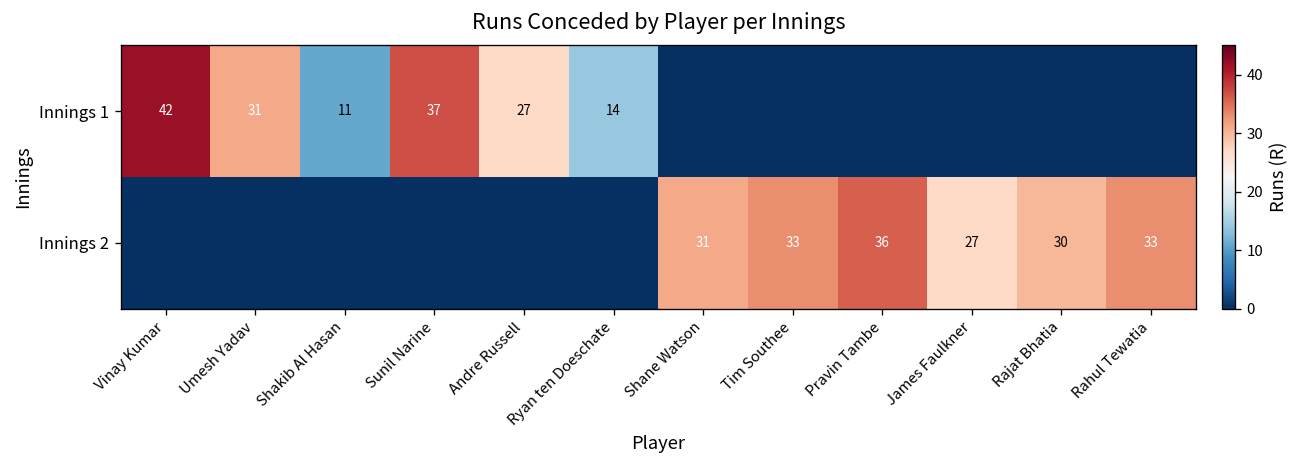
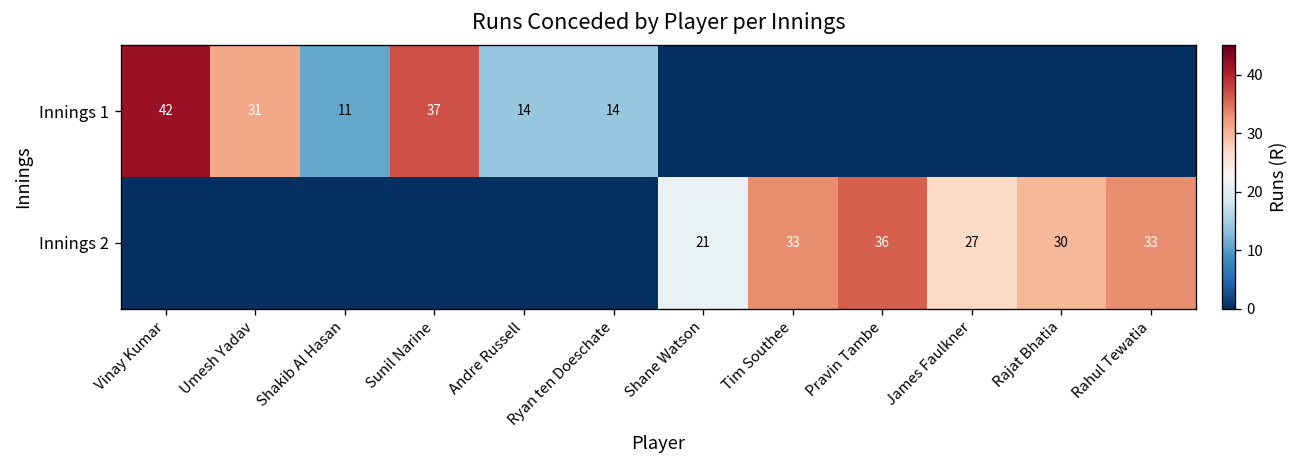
  {
    "Innings 1": {
      "Vinay Kumar": 42,
      "Umesh Yadav": 31,
      "Shakib Al Hasan": 11,
      "Sunil Narine": 37,
-     "Andre Russell": 27,
+     "Andre Russell": 14,
      "Ryan ten Doeschate": 14
    },
    "Innings 2": {
-     "Shane Watson": 31,
+     "Shane Watson": 21,
      "Tim Southee": 33,
      "Pravin Tambe": 36,
      "James Faulkner": 27,
      "Rajat Bhatia": 30,
      "Rahul Tewatia": 33
    }
  }
